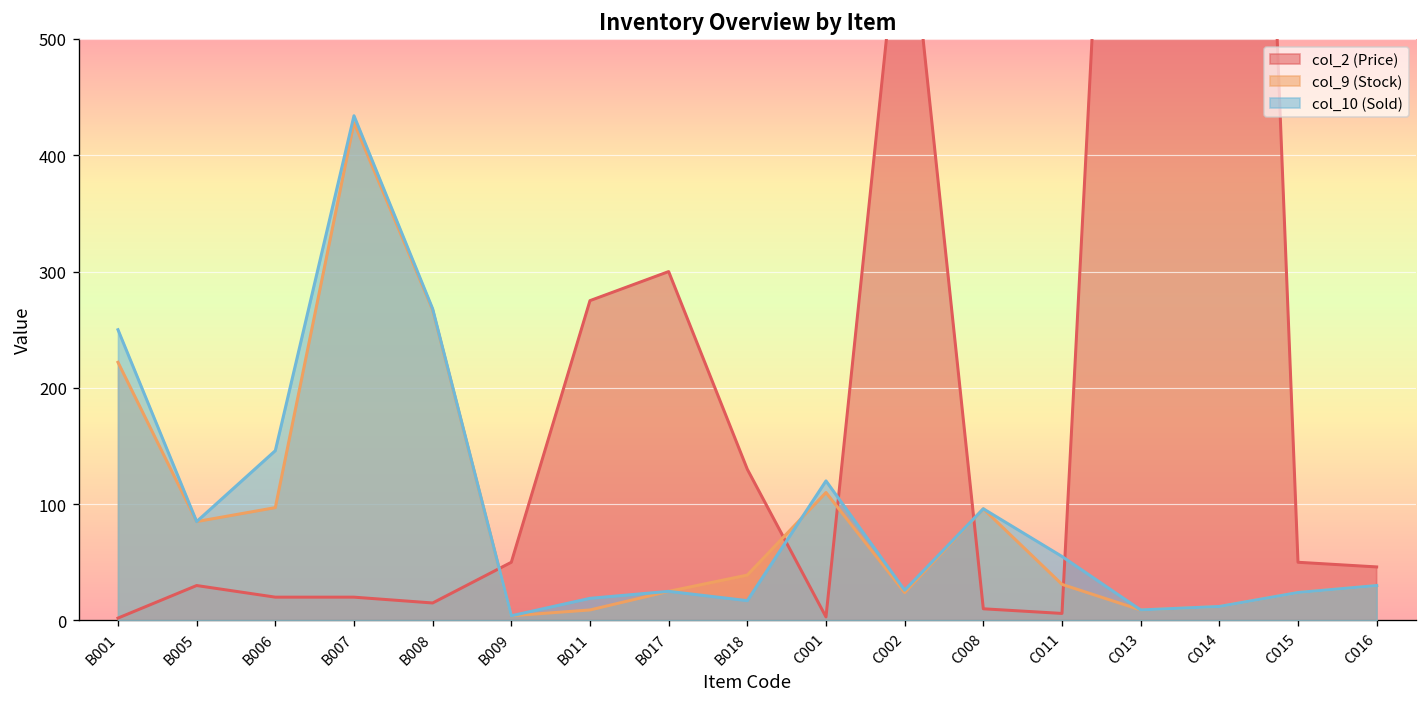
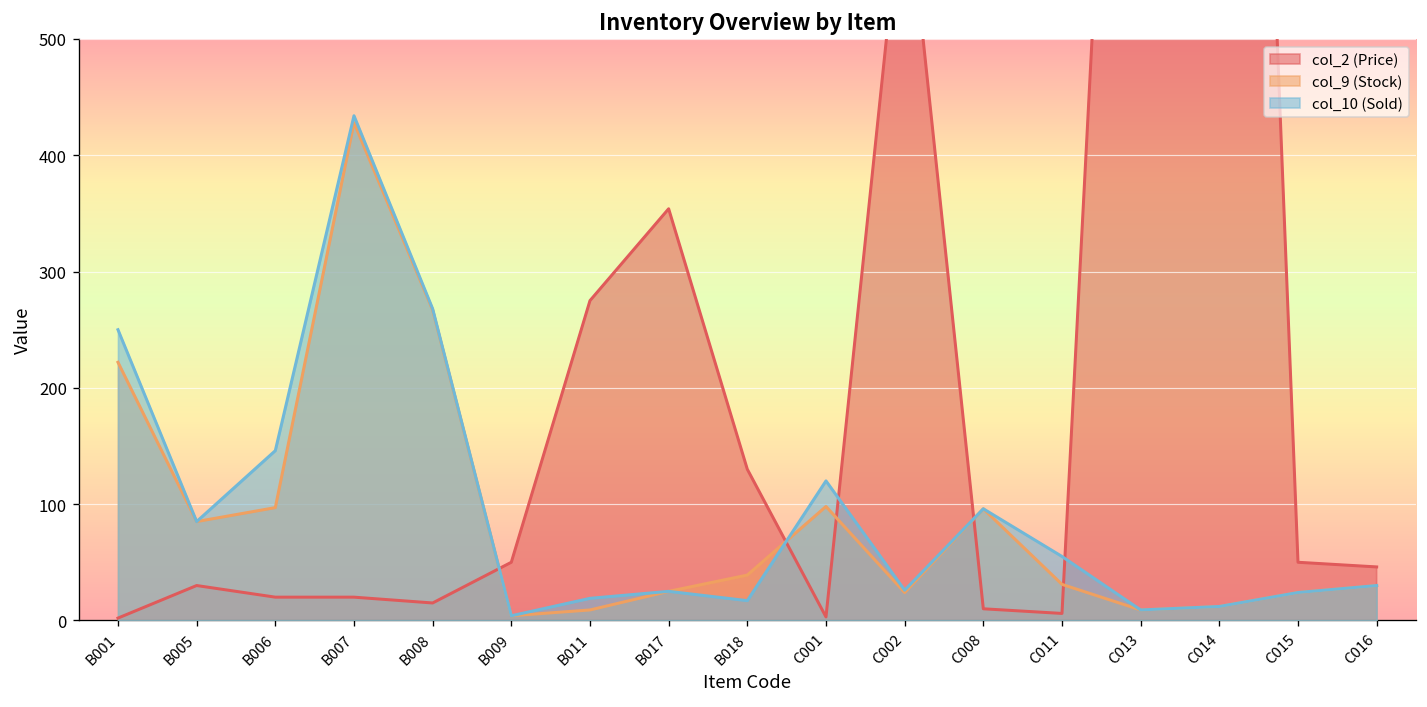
  {
    "col_2 (Price)": {
      "B001": 0,
      "B005": 30,
      "B006": 20,
      "B007": 20,
      "B008": 20,
      "B009": 50,
      "B011": 280,
-     "B017": 300,
+     "B017": 350,
      "B018": 130,
      "C001": 0,
      "C008": 10,
      "C011": 10,
      "C015": 50,
      "C016": 50
    },
    "col_9 (Stock)": {
      "B001": 220,
      "B006": 100,
      "B007": 430,
      "B011": 10,
      "B018": 40,
-     "C001": 110,
+     "C001": 100,
      "C011": 30
    },
    "col_10 (Sold)": {
      "B001": 250,
      "B006": 150,
      "B007": 430,
      "B011": 20,
      "B018": 20,
      "C001": 120,
      "C011": 60
    }
  }
